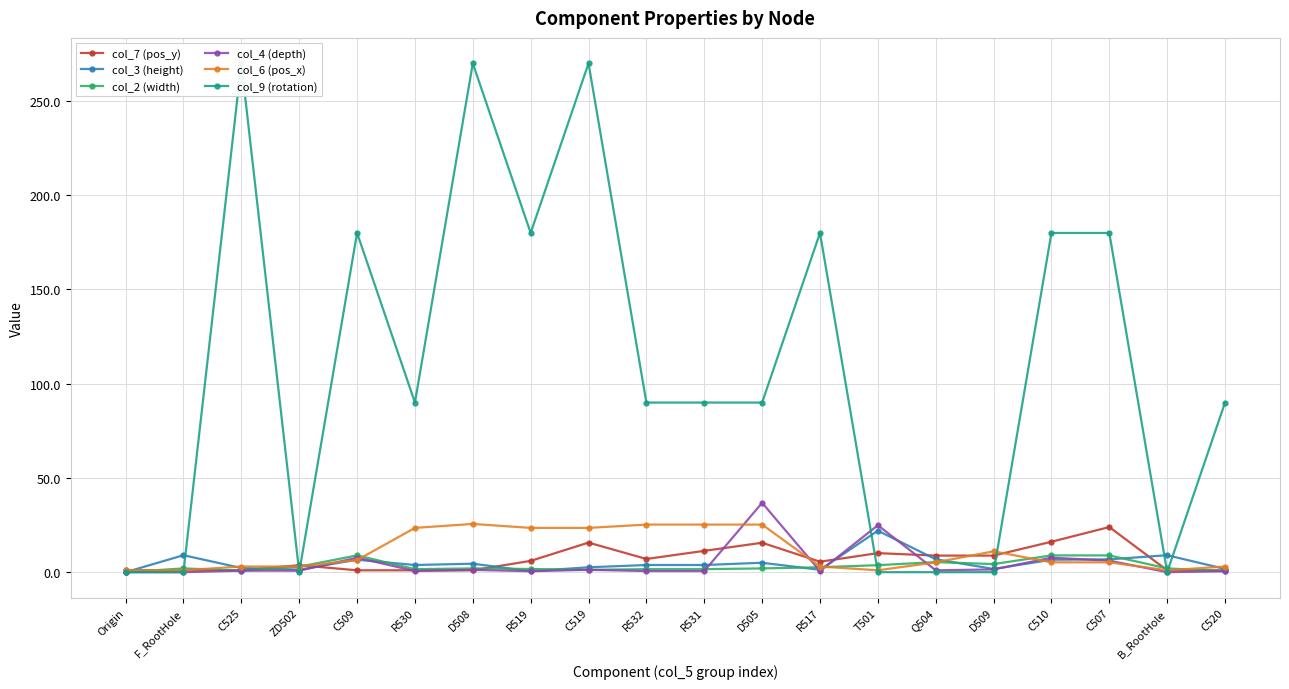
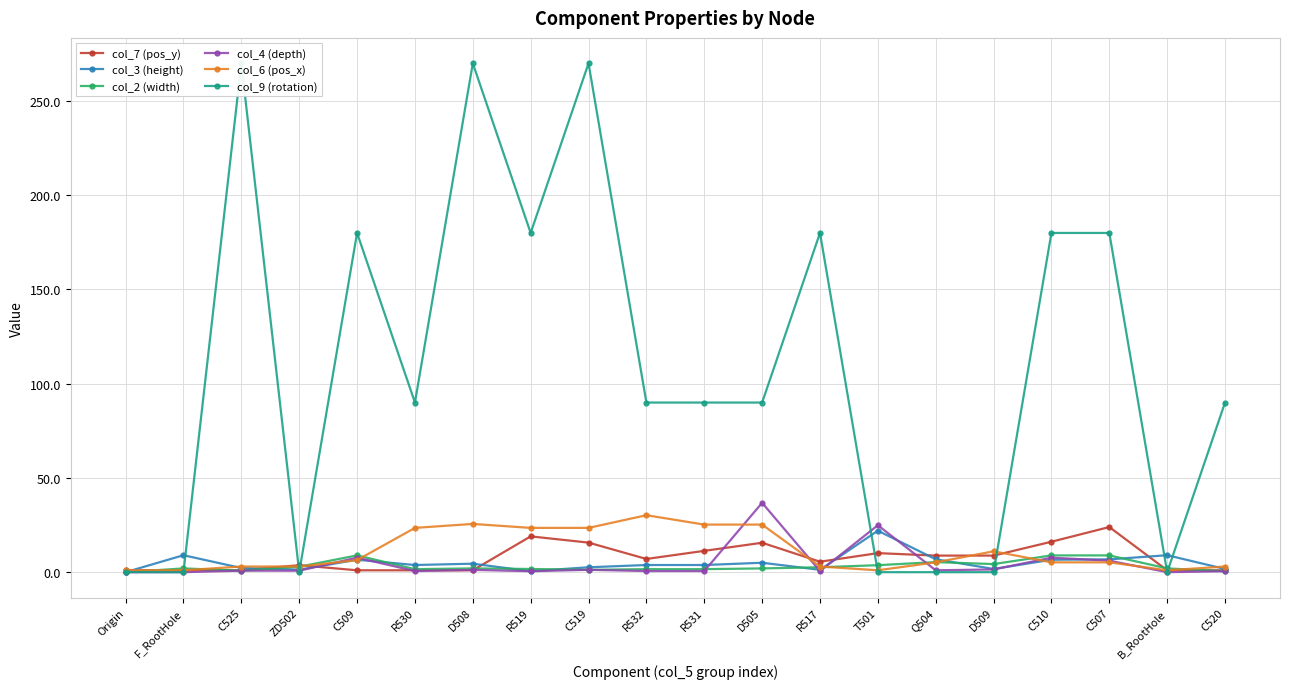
  {
    "col_7 (pos_y)": {
      "C509": 1,
-     "R519": 6,
+     "R519": 19,
      "C519": 16,
      "R532": 7,
      "R531": 11,
      "D505": 16,
      "R517": 6,
      "T501": 10,
      "Q504": 9,
      "D509": 9,
      "C510": 16,
      "C507": 24
    },
    "col_3 (height)": {
      "F_RootHole": 9,
      "R530": 4,
      "D508": 5,
      "R532": 4,
      "R531": 4,
      "D505": 5,
      "T501": 22,
      "Q504": 7,
      "B_RootHole": 9
    },
    "col_4 (depth)": {
      "D505": 37,
      "T501": 25
    },
    "col_6 (pos_x)": {
      "R530": 24,
      "D508": 26,
      "R519": 24,
      "C519": 24,
-     "R532": 25,
+     "R532": 30,
      "R531": 25,
      "D505": 25,
      "D509": 11,
      "C510": 5
    }
  }
